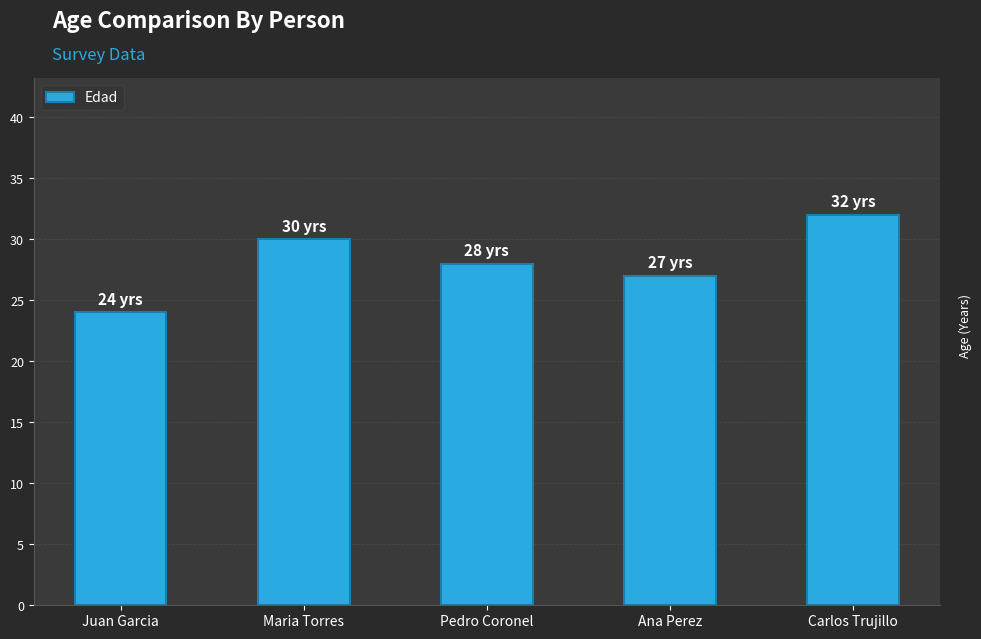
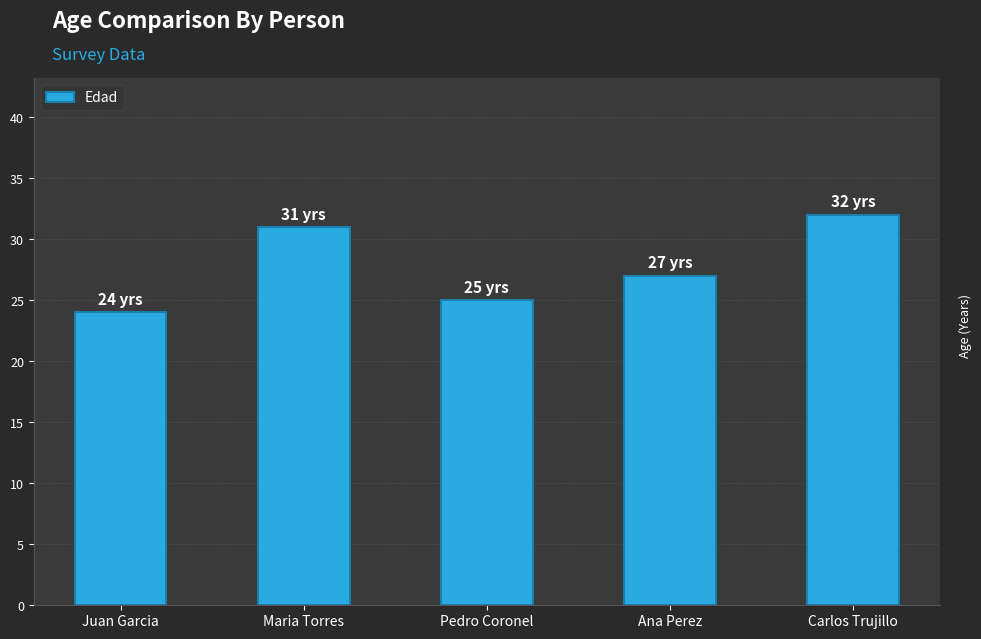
  {
    "Juan Garcia": 24,
-   "Maria Torres": 30,
-   "Pedro Coronel": 28,
+   "Maria Torres": 31,
+   "Pedro Coronel": 25,
    "Ana Perez": 27,
    "Carlos Trujillo": 32
  }
